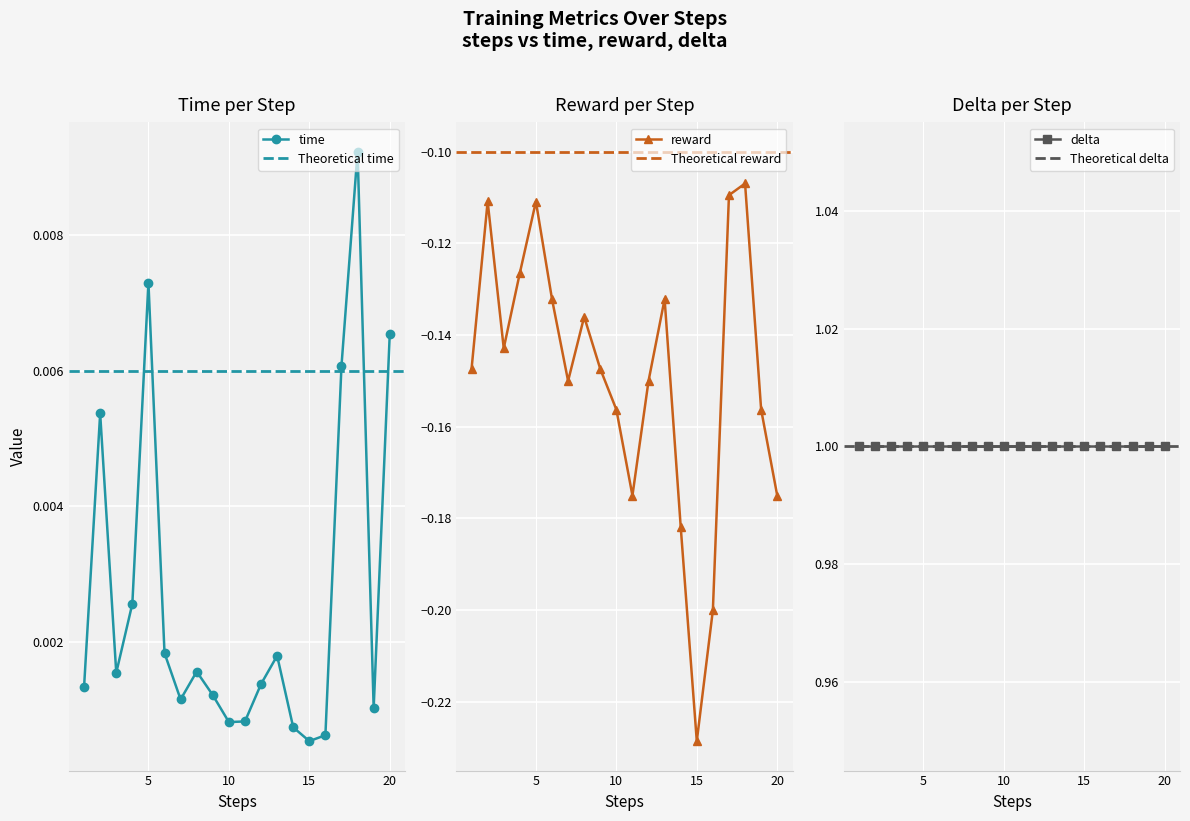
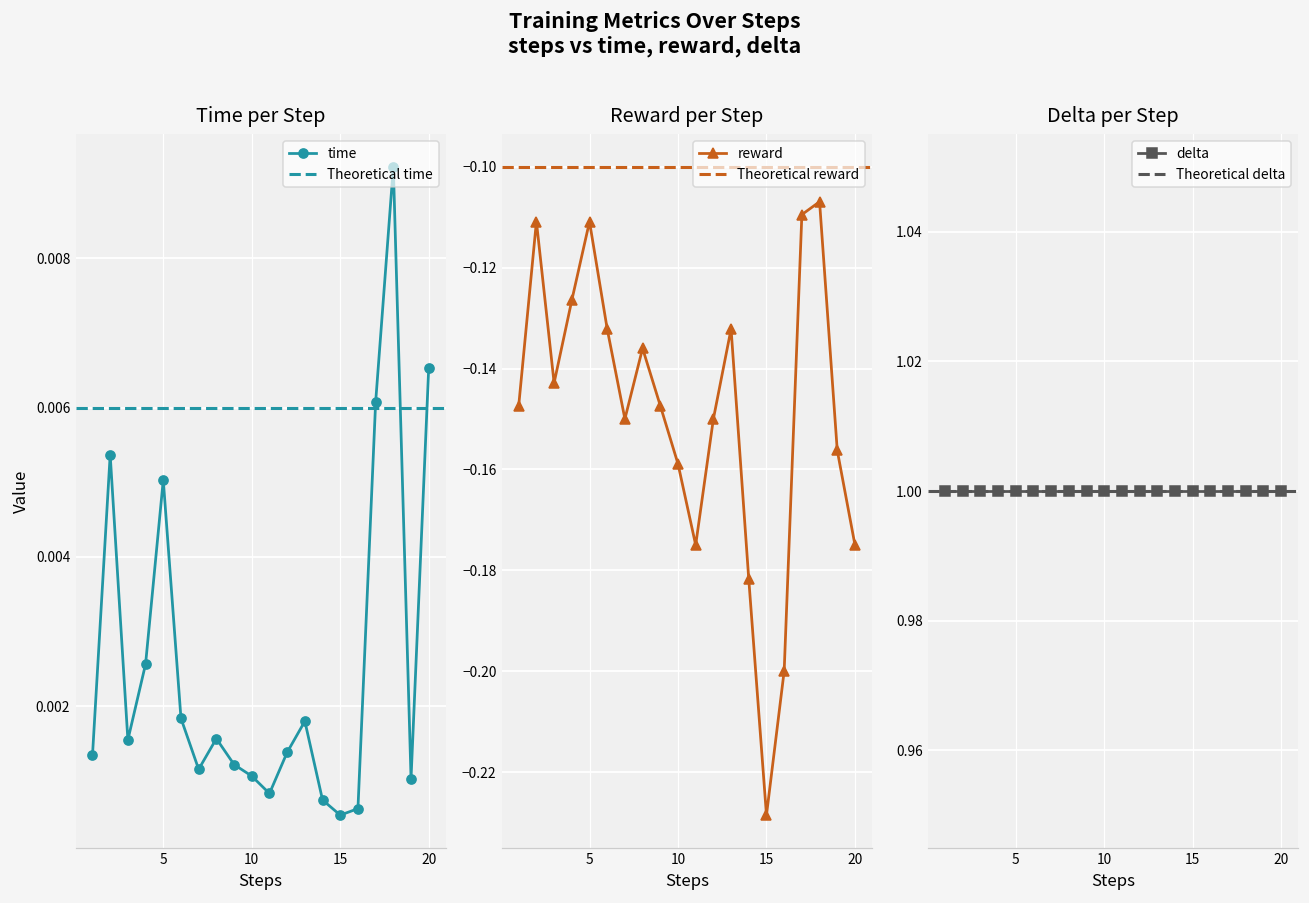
  {
    "Time per Step": {
-     "5": 0.0073,
-     "10": 0.0008,
+     "5": 0.0050,
+     "10": 0.0011,
      "15": 0.0005,
      "20": 0.0065
    },
    "Reward per Step": {
      "5": -0.111,
-     "10": -0.156,
+     "10": -0.159,
      "15": -0.229,
      "20": -0.175
    },
    "Delta per Step": {
      "5": 1.000,
      "10": 1.000,
      "15": 1.000,
      "20": 1.000
    }
  }
